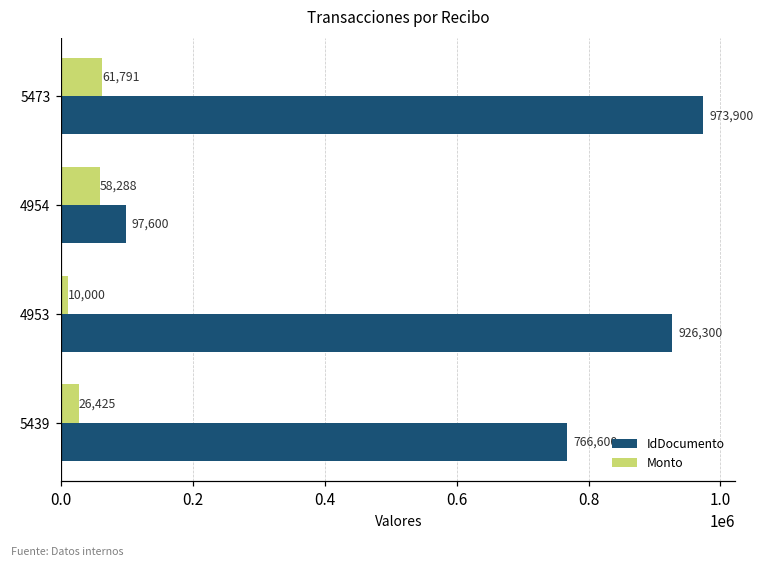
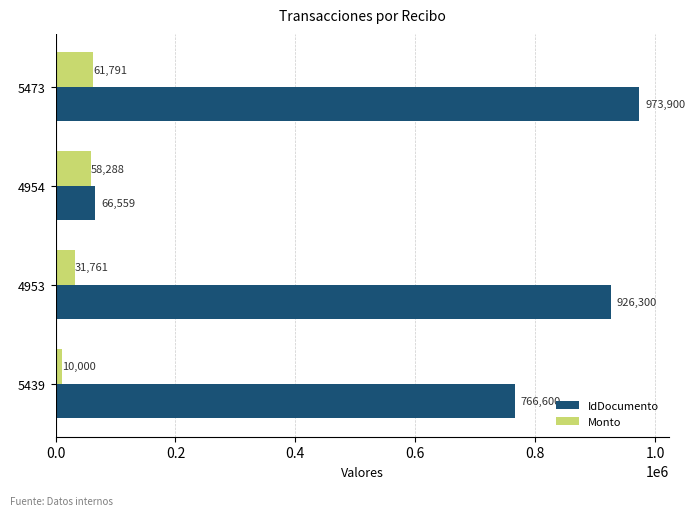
  {
    "IdDocumento": {
      "5473": "973,900",
-     "4954": "97,600",
+     "4954": "66,559",
      "4953": "926,300",
      "5439": "766,600"
    },
    "Monto": {
      "5473": "61,791",
      "4954": "58,288",
-     "4953": "10,000",
-     "5439": "26,425"
+     "4953": "31,761",
+     "5439": "10,000"
    }
  }
